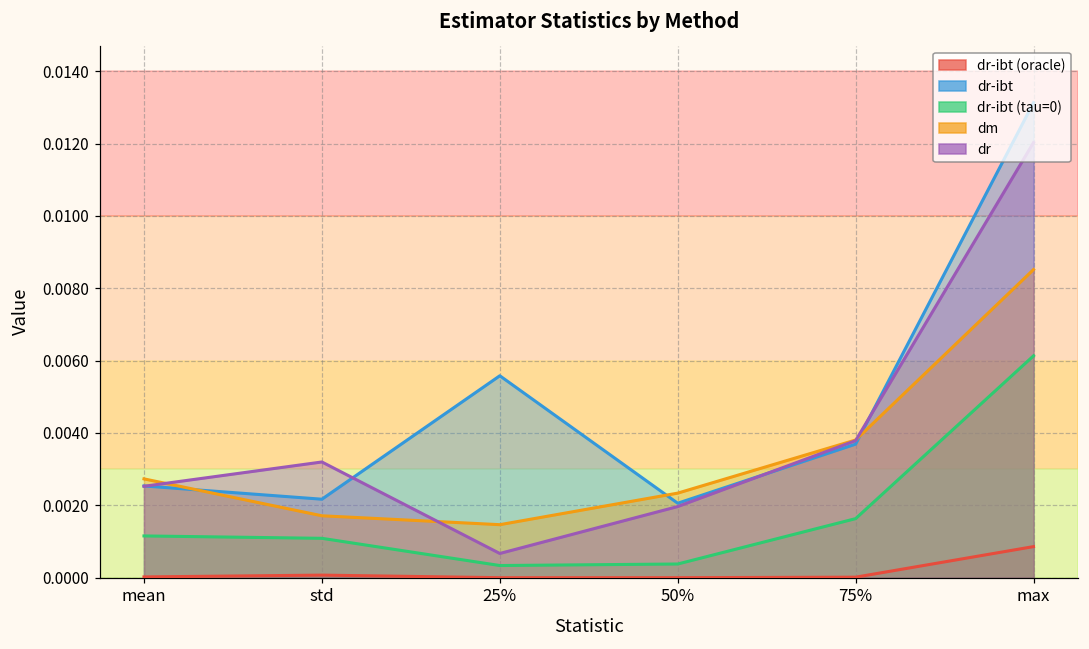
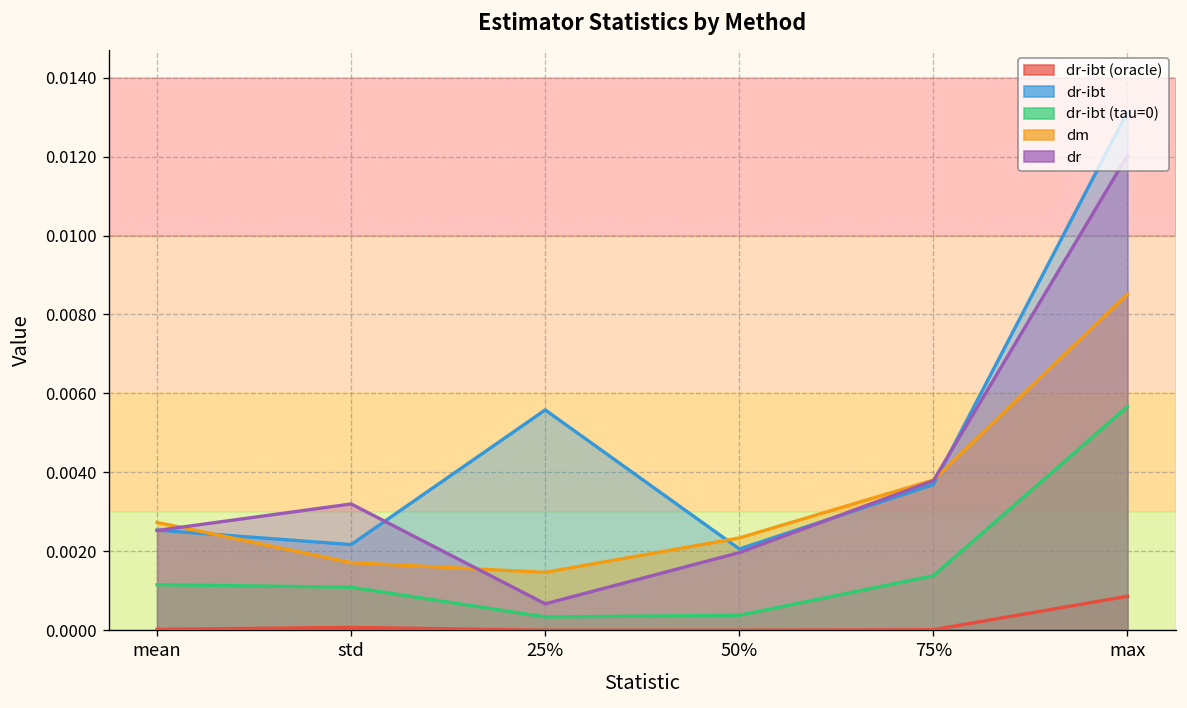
  {
    "dr-ibt": {
      "std": 0.0022,
      "25%": 0.0056,
      "50%": 0.0021,
      "75%": 0.0037
    },
    "dr-ibt (tau=0)": {
      "mean": 0.0012,
      "std": 0.0011,
      "25%": 0.0003,
      "50%": 0.0004,
-     "75%": 0.0016,
-     "max": 0.0061
+     "75%": 0.0014,
+     "max": 0.0057
    },
    "dr": {
      "std": 0.0032,
      "25%": 0.0007,
      "50%": 0.0020
    }
  }
